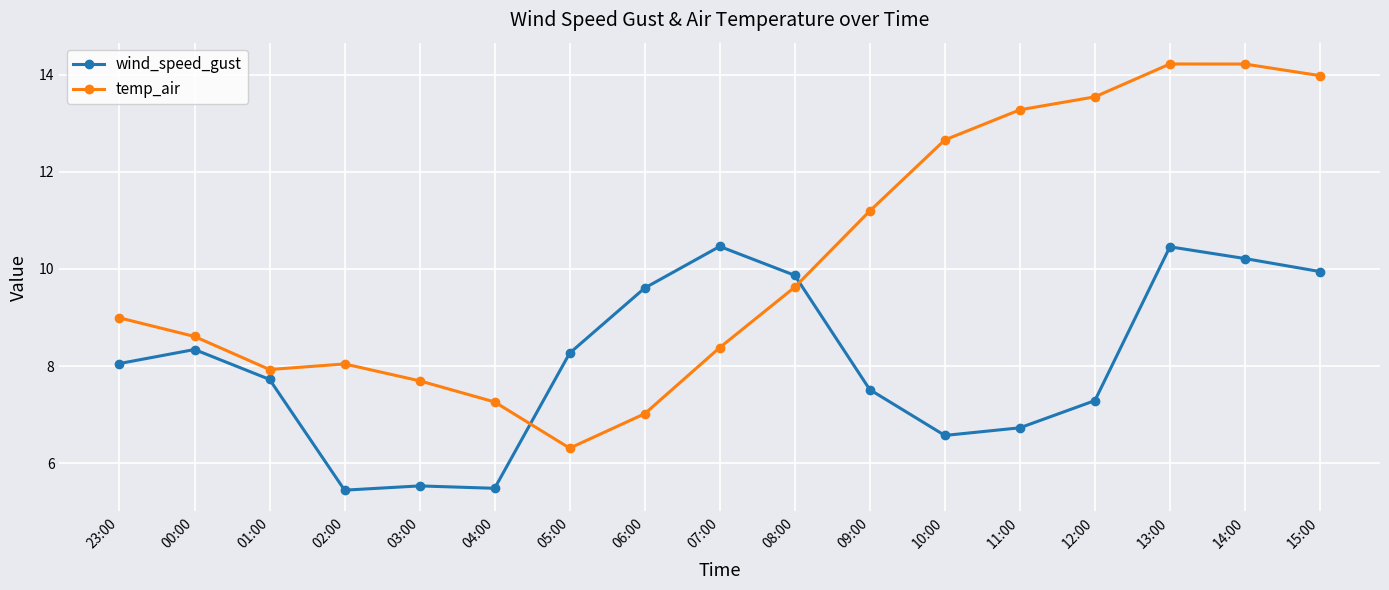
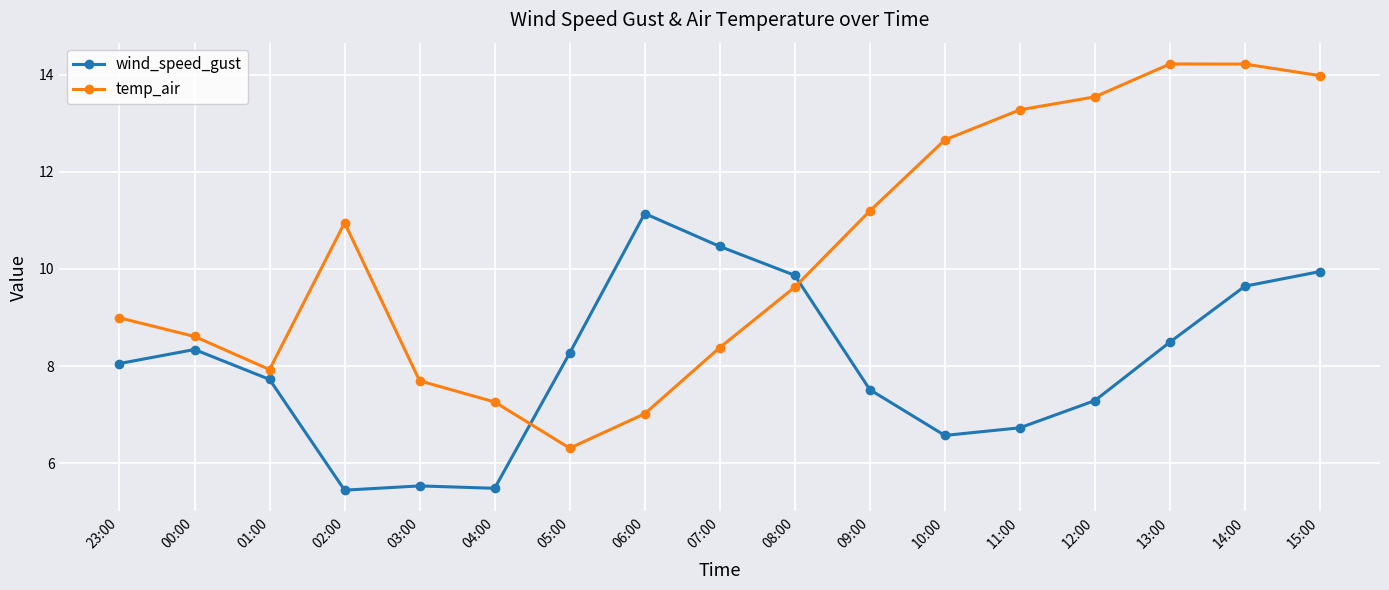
  {
    "wind_speed_gust": {
      "23:00": 8.1,
      "00:00": 8.3,
      "01:00": 7.7,
      "02:00": 5.4,
      "03:00": 5.5,
      "04:00": 5.5,
      "05:00": 8.3,
-     "06:00": 9.6,
+     "06:00": 11.1,
      "07:00": 10.5,
      "08:00": 9.9,
      "09:00": 7.5,
      "10:00": 6.6,
      "11:00": 6.7,
      "12:00": 7.3,
-     "13:00": 10.5,
-     "14:00": 10.2,
+     "13:00": 8.5,
+     "14:00": 9.6,
      "15:00": 9.9
    },
    "temp_air": {
      "23:00": 9.0,
      "00:00": 8.6,
      "01:00": 7.9,
-     "02:00": 8.0,
+     "02:00": 10.9,
      "03:00": 7.7,
      "04:00": 7.3,
      "05:00": 6.3,
      "06:00": 7.0,
      "07:00": 8.4,
      "08:00": 9.6,
      "09:00": 11.2,
      "10:00": 12.7,
      "11:00": 13.3,
      "12:00": 13.5,
      "13:00": 14.2,
      "14:00": 14.2,
      "15:00": 14.0
    }
  }
